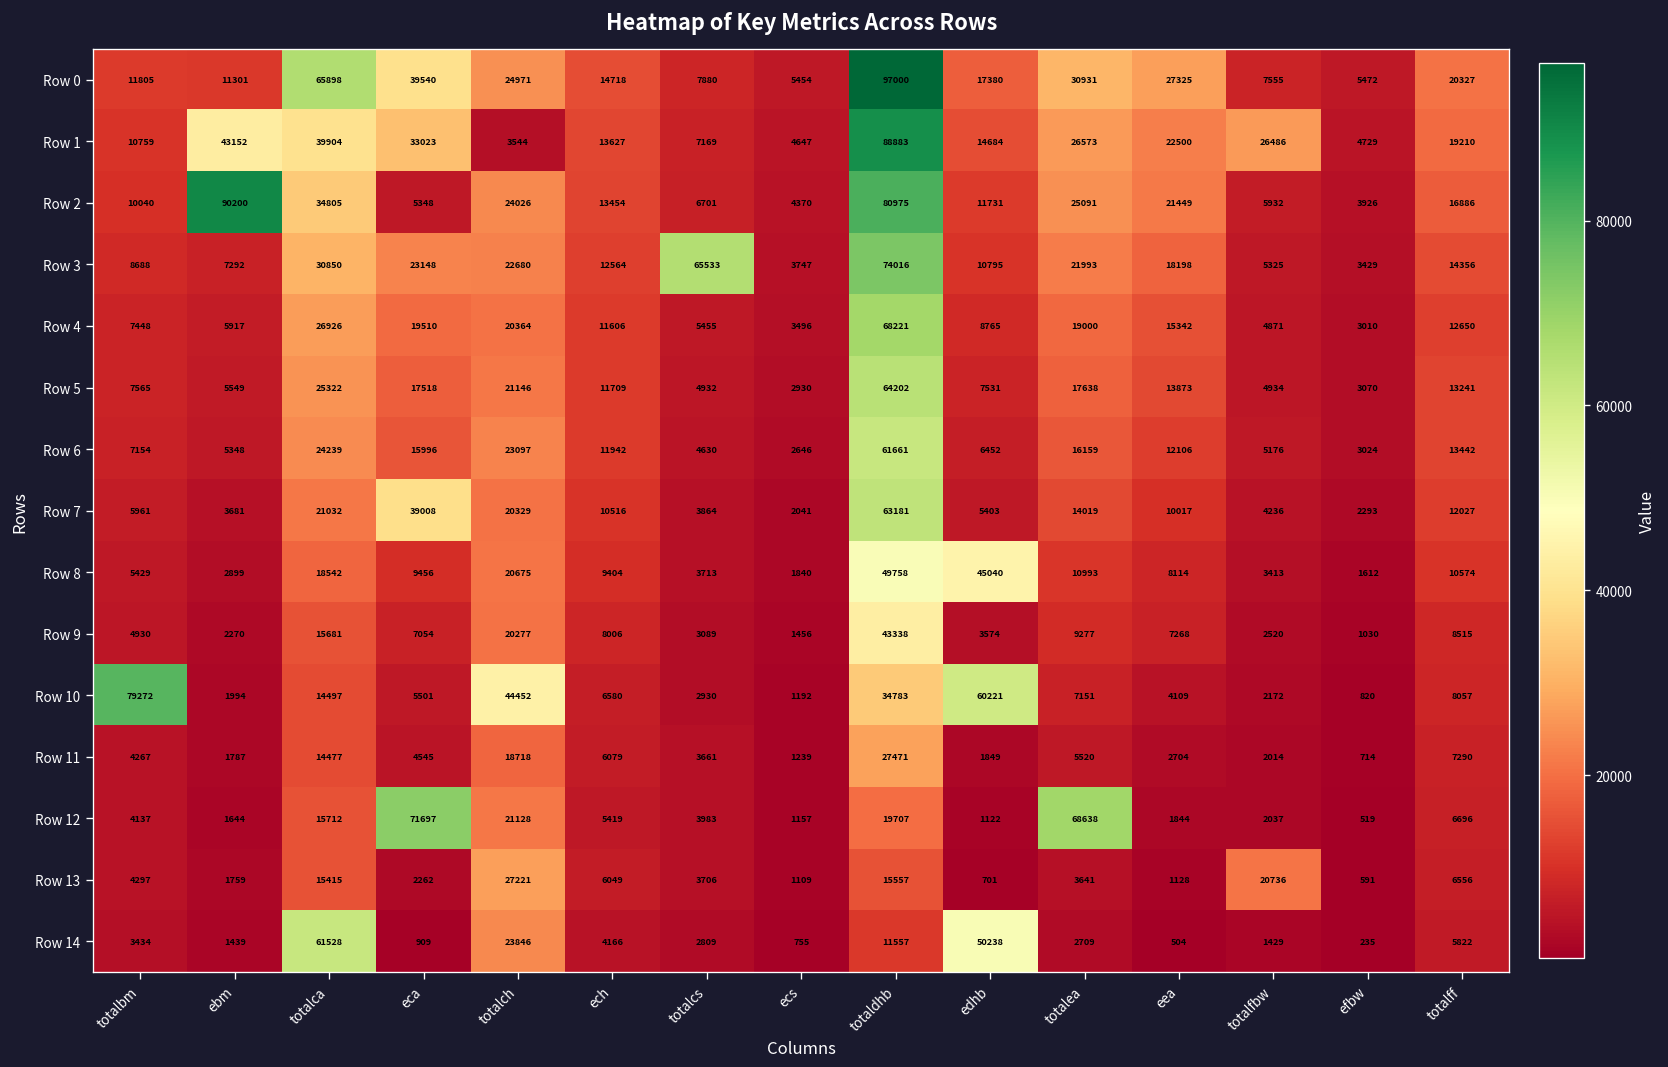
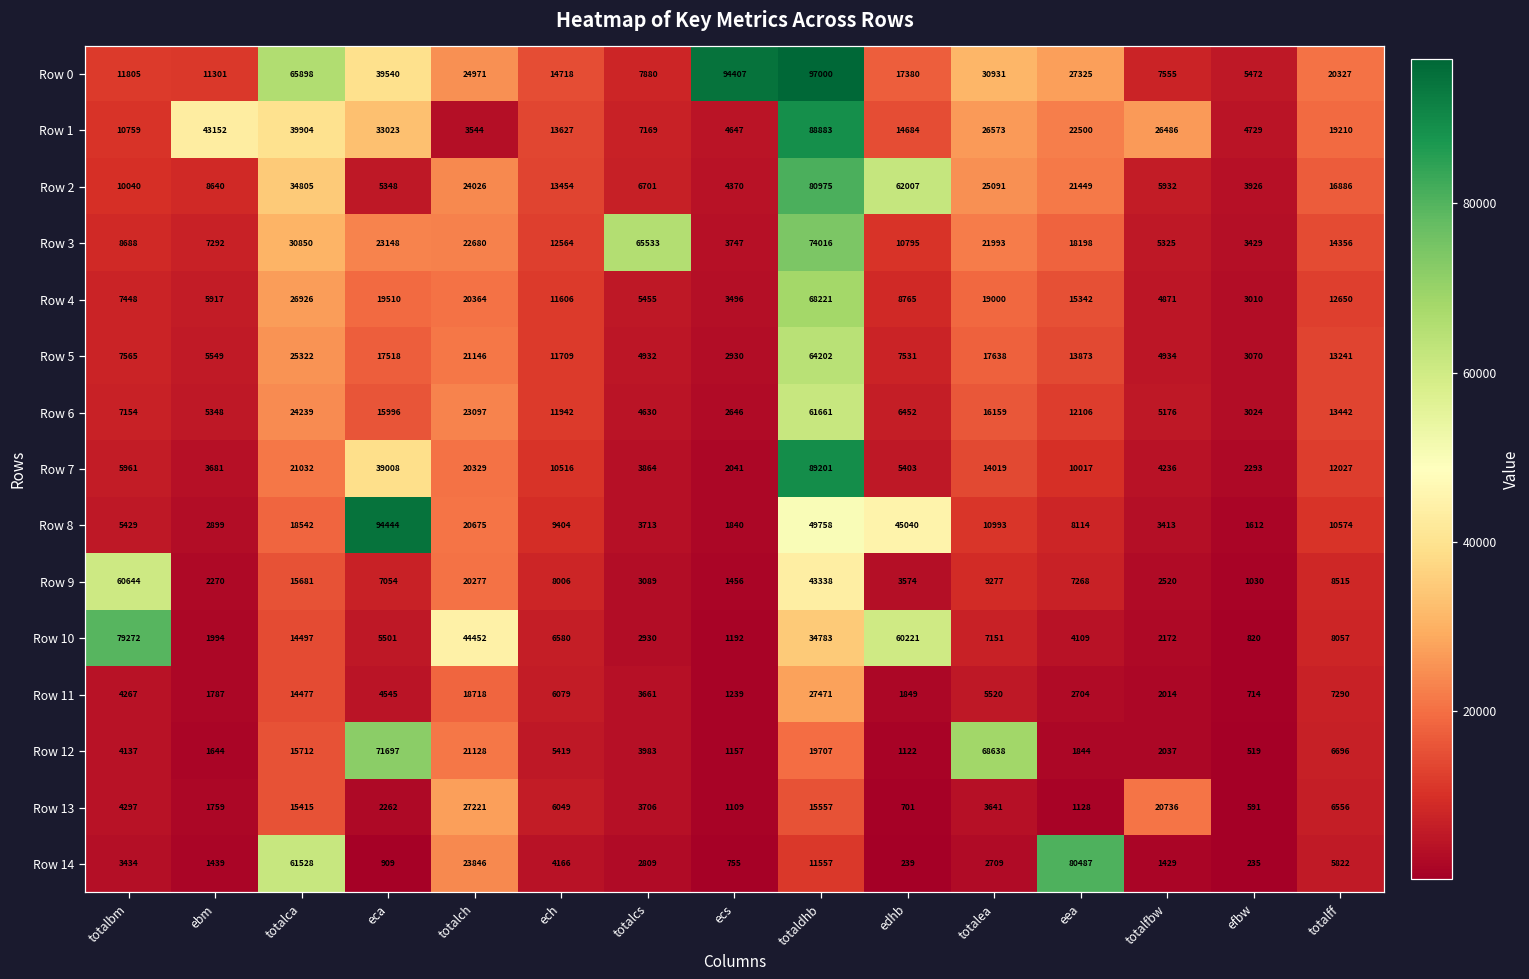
  {
    "Row 0": {
      "totalbm": 11805,
      "ebm": 11301,
      "totalca": 65898,
      "eca": 39540,
      "totalch": 24971,
      "ech": 14718,
      "totalcs": 7880,
-     "ecs": 5454,
+     "ecs": 94407,
      "totaldhb": 97000,
      "edhb": 17380,
      "totalea": 30931,
      "eea": 27325,
      "totalfbw": 7555,
      "efbw": 5472,
      "totalff": 20327
    },
    "Row 2": {
      "totalbm": 10040,
-     "ebm": 90200,
+     "ebm": 8640,
      "totalca": 34805,
      "eca": 5348,
      "totalch": 24026,
      "ech": 13454,
      "totalcs": 6701,
      "ecs": 4370,
      "totaldhb": 80975,
-     "edhb": 11731,
+     "edhb": 62007,
      "totalea": 25091,
      "eea": 21449,
      "totalfbw": 5932,
      "efbw": 3926,
      "totalff": 16886
    },
    "Row 7": {
      "totalbm": 5961,
      "ebm": 3681,
      "totalca": 21032,
      "eca": 39008,
      "totalch": 20329,
      "ech": 10516,
      "totalcs": 3864,
      "ecs": 2041,
-     "totaldhb": 63181,
+     "totaldhb": 89201,
      "edhb": 5403,
      "totalea": 14019,
      "eea": 10017,
      "totalfbw": 4236,
      "efbw": 2293,
      "totalff": 12027
    },
    "Row 8": {
      "totalbm": 5429,
      "ebm": 2899,
      "totalca": 18542,
-     "eca": 9456,
+     "eca": 94444,
      "totalch": 20675,
      "ech": 9404,
      "totalcs": 3713,
      "ecs": 1840,
      "totaldhb": 49758,
      "edhb": 45040,
      "totalea": 10993,
      "eea": 8114,
      "totalfbw": 3413,
      "efbw": 1612,
      "totalff": 10574
    },
    "Row 9": {
-     "totalbm": 4930,
+     "totalbm": 60644,
      "ebm": 2270,
      "totalca": 15681,
      "eca": 7054,
      "totalch": 20277,
      "ech": 8006,
      "totalcs": 3089,
      "ecs": 1456,
      "totaldhb": 43338,
      "edhb": 3574,
      "totalea": 9277,
      "eea": 7268,
      "totalfbw": 2520,
      "efbw": 1030,
      "totalff": 8515
    },
    "Row 14": {
      "totalbm": 3434,
      "ebm": 1439,
      "totalca": 61528,
      "eca": 909,
      "totalch": 23846,
      "ech": 4166,
      "totalcs": 2809,
      "ecs": 755,
      "totaldhb": 11557,
-     "edhb": 50238,
+     "edhb": 239,
      "totalea": 2709,
-     "eea": 504,
+     "eea": 80487,
      "totalfbw": 1429,
      "efbw": 235,
      "totalff": 5822
    }
  }
